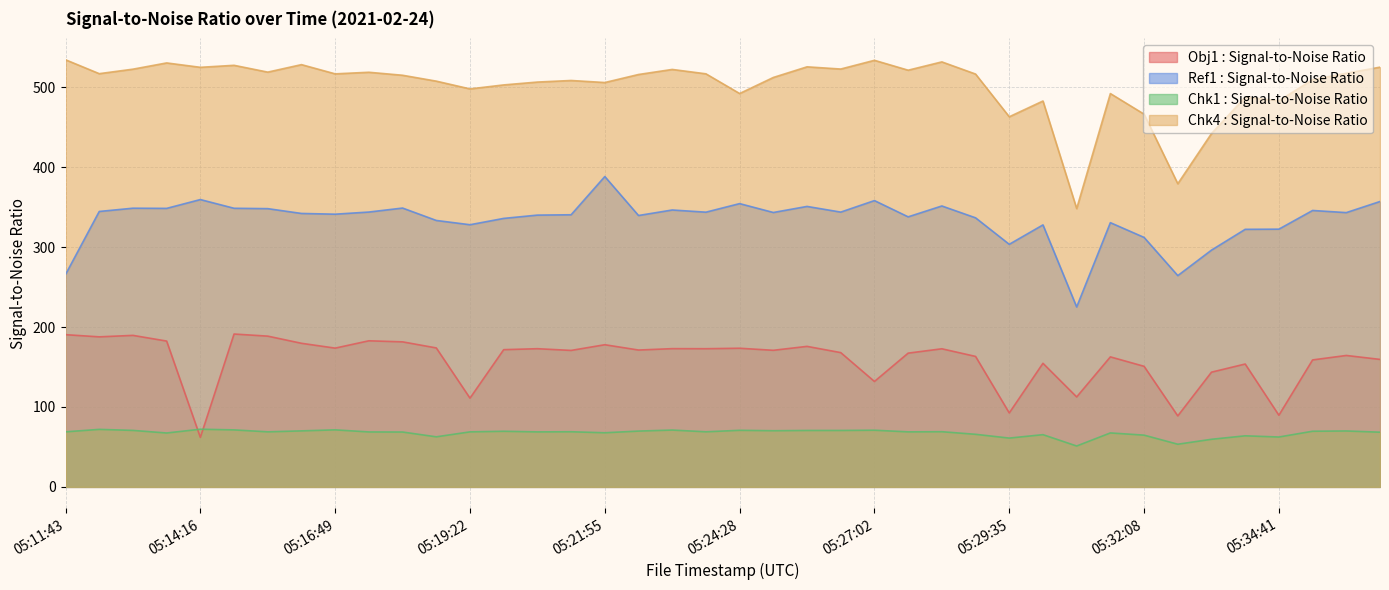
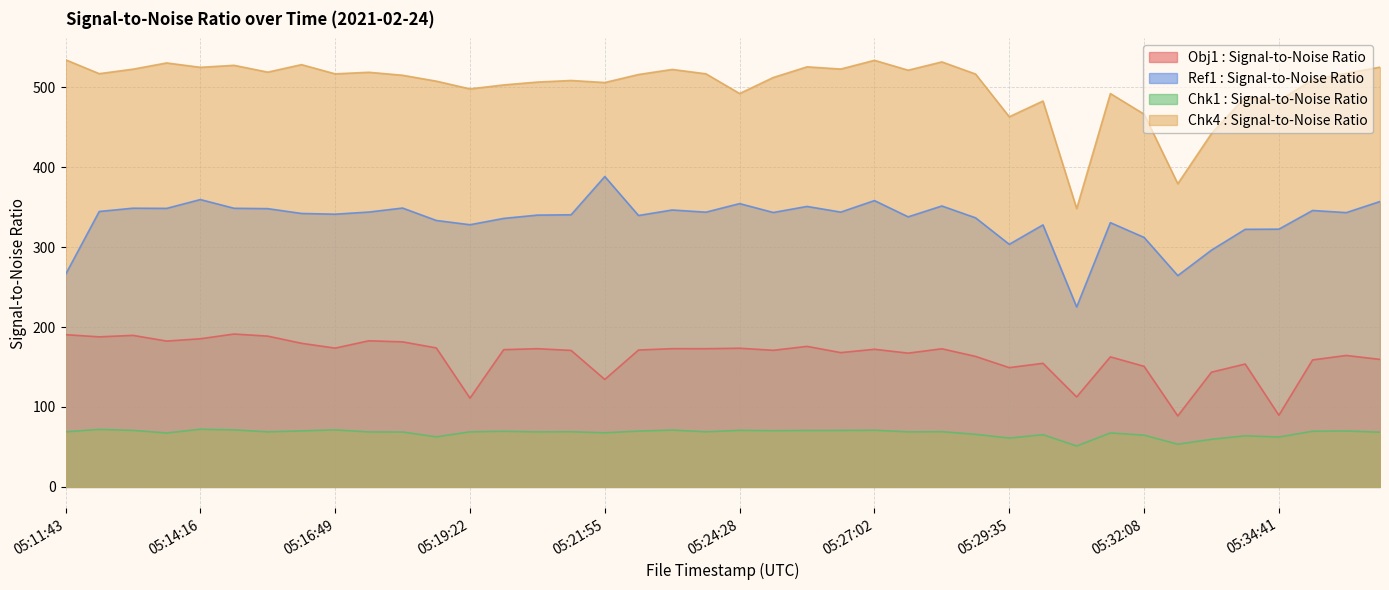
  {
    "Obj1 : Signal-to-Noise Ratio": {
      "05:11:43": 190,
-     "05:14:16": 60,
+     "05:14:16": 190,
      "05:16:49": 170,
      "05:19:22": 110,
-     "05:21:55": 180,
+     "05:21:55": 130,
      "05:24:28": 170,
-     "05:27:02": 130,
-     "05:29:35": 90,
+     "05:27:02": 170,
+     "05:29:35": 150,
      "05:32:08": 150,
      "05:34:41": 90
    },
    "Ref1 : Signal-to-Noise Ratio": {
      "05:11:43": 270,
      "05:14:16": 360,
      "05:16:49": 340,
      "05:19:22": 330,
      "05:21:55": 390,
      "05:24:28": 350,
      "05:27:02": 360,
      "05:29:35": 300,
      "05:32:08": 310,
      "05:34:41": 320
    },
    "Chk1 : Signal-to-Noise Ratio": {
      "05:11:43": 70,
      "05:14:16": 70,
      "05:16:49": 70,
      "05:19:22": 70,
      "05:21:55": 70,
      "05:24:28": 70,
      "05:27:02": 70,
      "05:29:35": 60,
      "05:32:08": 60,
      "05:34:41": 60
    },
    "Chk4 : Signal-to-Noise Ratio": {
      "05:11:43": 530,
      "05:14:16": 530,
      "05:16:49": 520,
      "05:19:22": 500,
      "05:21:55": 510,
      "05:24:28": 490,
      "05:27:02": 530,
      "05:29:35": 460
    }
  }
